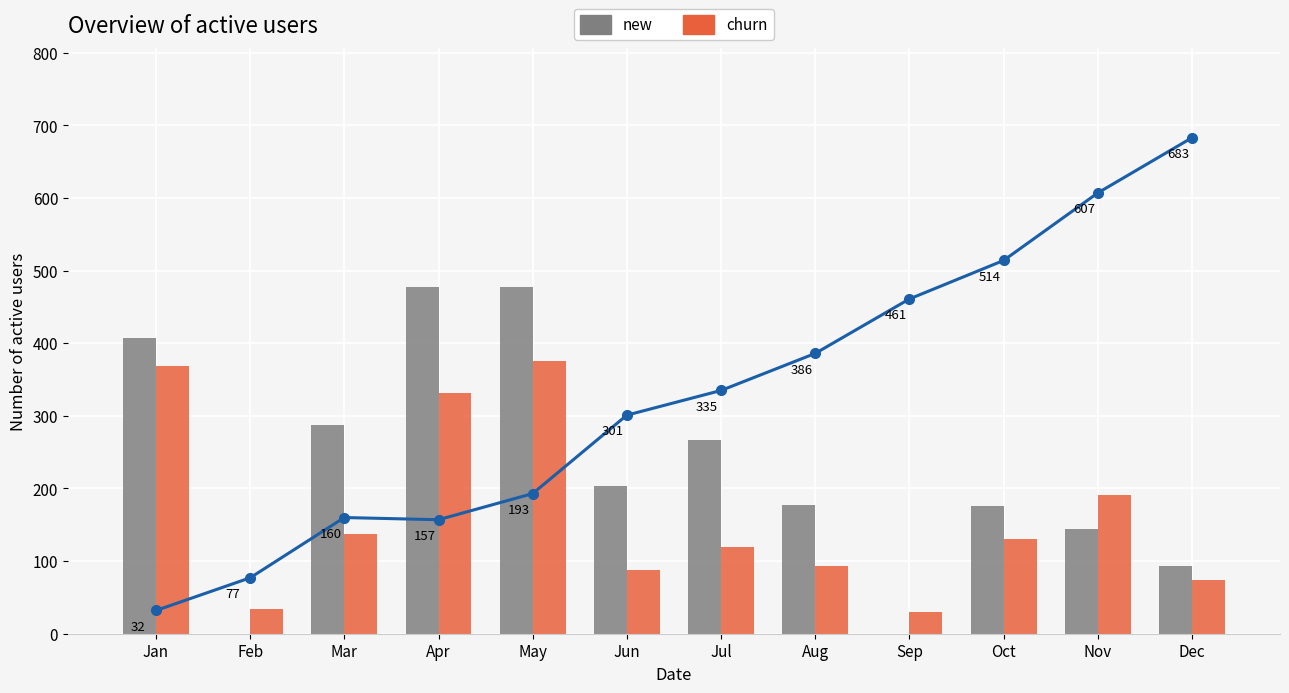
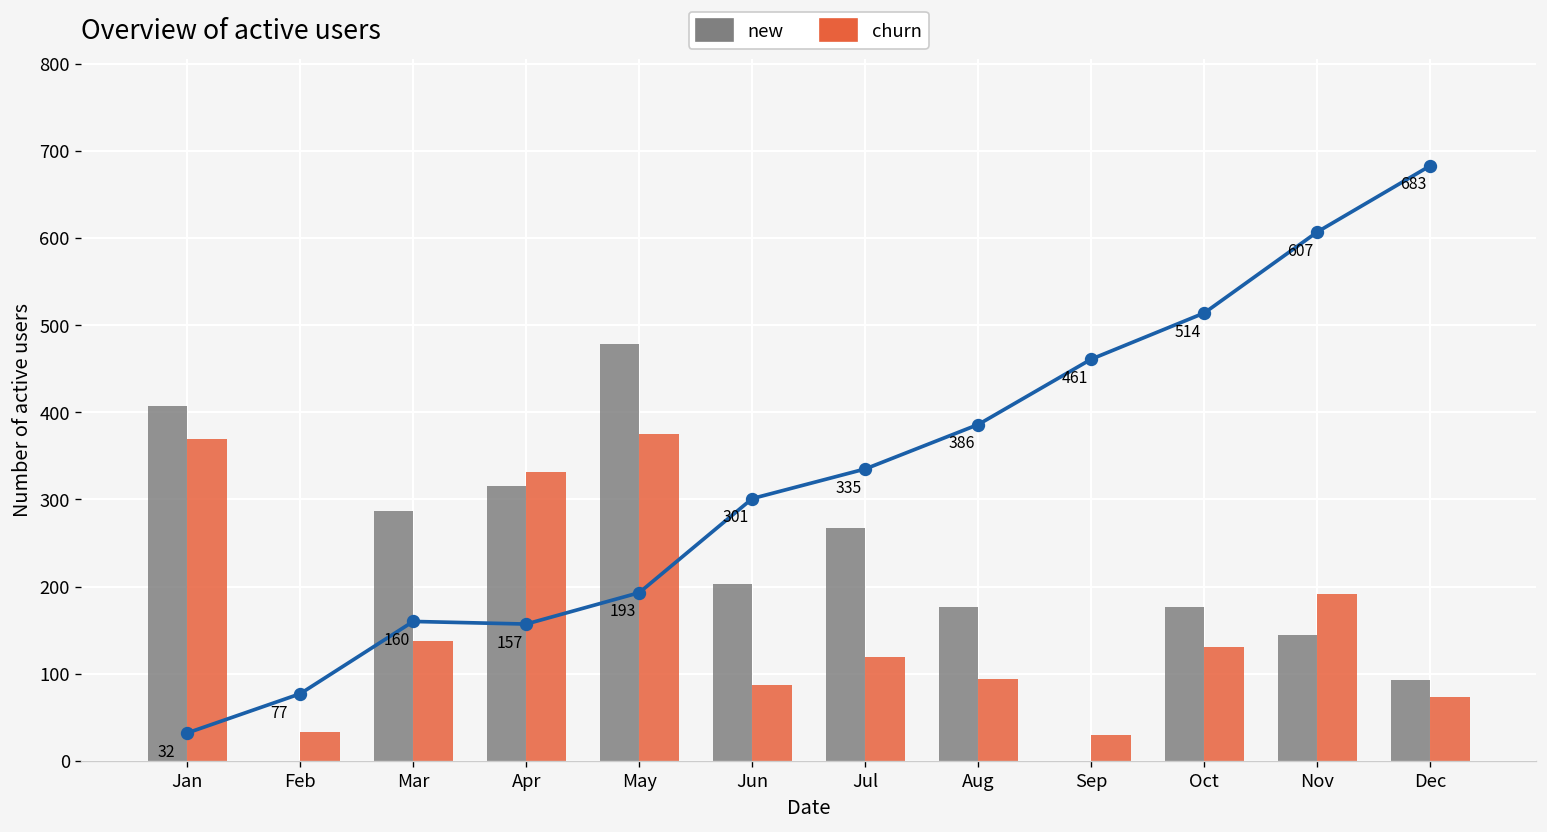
  {
    "new": {
      "Feb": 0,
-     "Apr": 480,
+     "Apr": 320,
      "Jun": 200,
      "Jul": 270,
      "Aug": 180,
      "Sep": 0,
      "Oct": 180,
      "Nov": 140,
      "Dec": 90
    },
    "churn": {
      "Jan": 370,
      "Feb": 30,
      "Mar": 140,
      "Apr": 330,
      "May": 380,
      "Jun": 90,
      "Jul": 120,
      "Aug": 90,
      "Sep": 30,
      "Oct": 130,
      "Nov": 190,
      "Dec": 70
    }
  }
